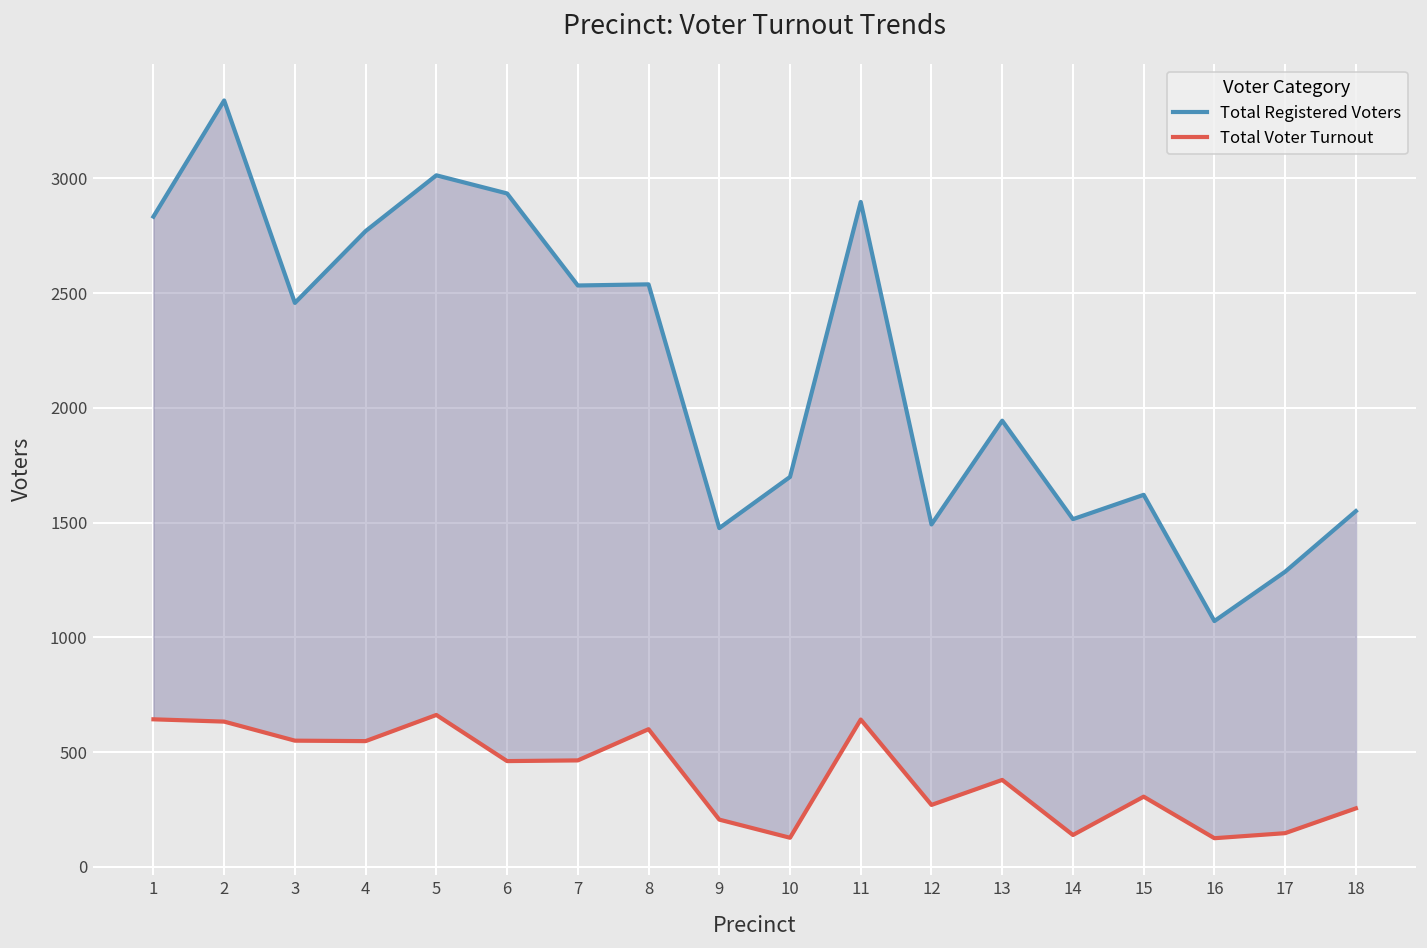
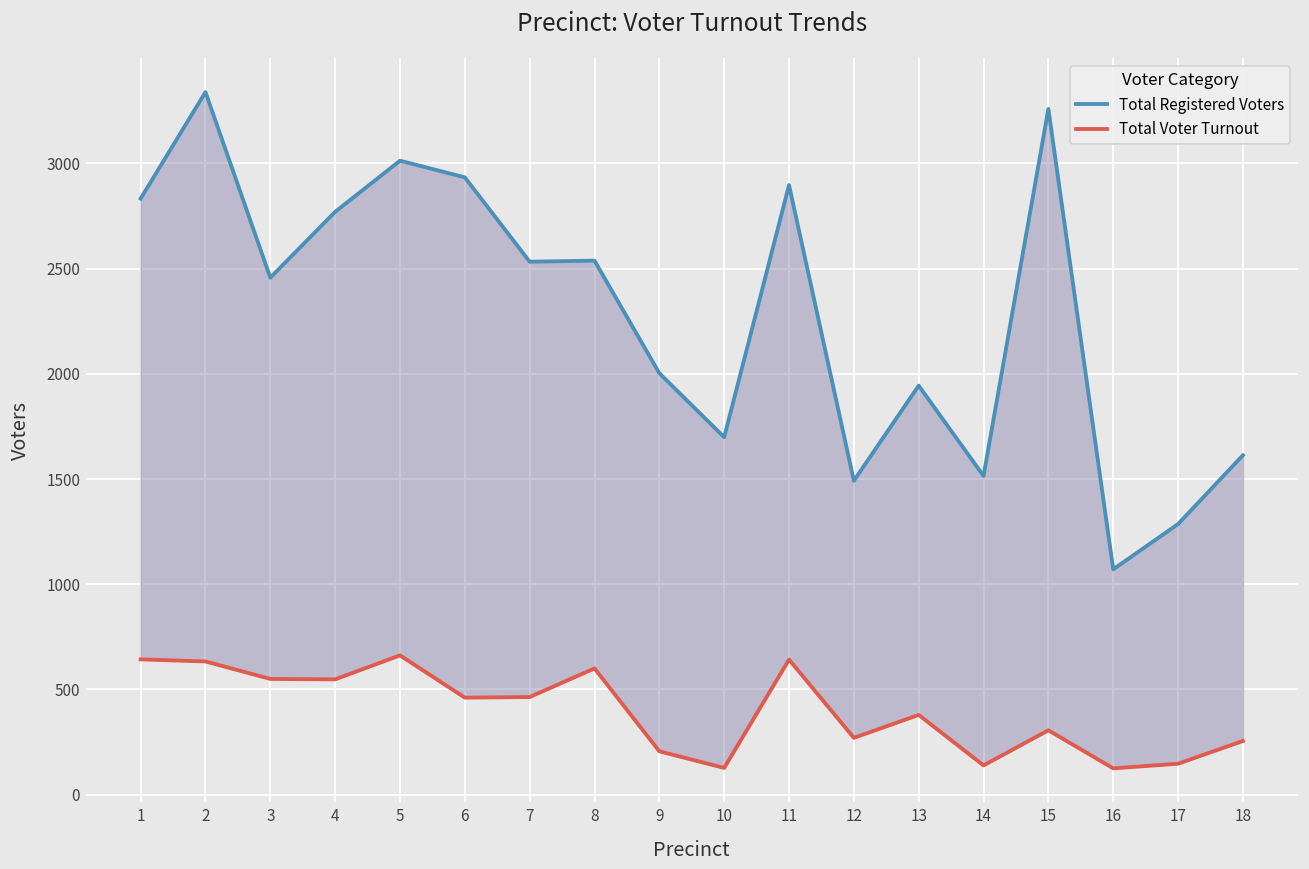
  {
    "Total Registered Voters": {
      "1": 2830,
      "2": 3340,
      "3": 2460,
      "4": 2770,
      "5": 3010,
      "6": 2930,
      "7": 2530,
      "8": 2540,
-     "9": 1480,
+     "9": 2000,
      "10": 1700,
      "11": 2900,
      "12": 1490,
      "13": 1940,
      "14": 1520,
-     "15": 1620,
+     "15": 3260,
      "16": 1070,
      "17": 1290,
-     "18": 1550
+     "18": 1610
    },
    "Total Voter Turnout": {
      "1": 640,
      "2": 630,
      "3": 550,
      "4": 550,
      "5": 660,
      "6": 460,
      "7": 460,
      "8": 600,
      "9": 210,
      "10": 130,
      "11": 640,
      "12": 270,
      "13": 380,
      "14": 140,
      "15": 310,
      "16": 130,
      "17": 150,
      "18": 260
    }
  }
